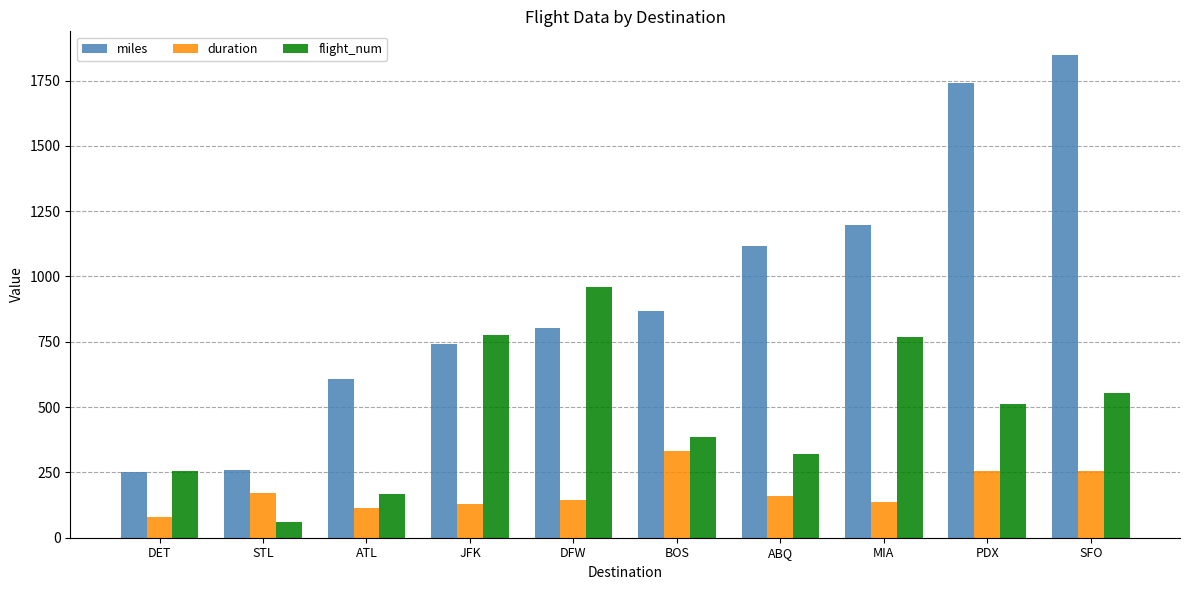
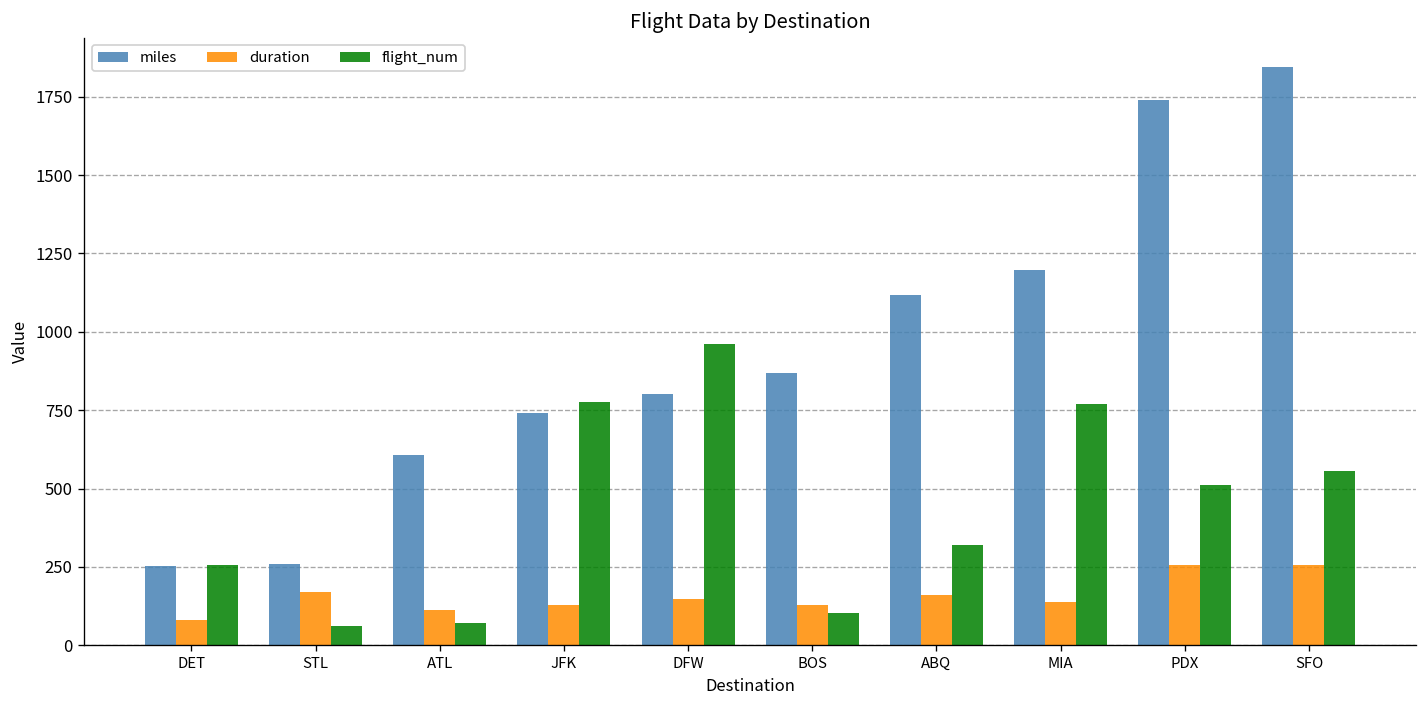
  {
    "miles": {
      "DET": 250,
      "STL": 260,
      "ATL": 610,
      "JFK": 740,
      "DFW": 800,
      "BOS": 870,
      "ABQ": 1120,
      "MIA": 1200,
      "PDX": 1740,
      "SFO": 1850
    },
    "duration": {
      "DET": 80,
      "STL": 170,
      "ATL": 110,
      "JFK": 130,
      "DFW": 150,
-     "BOS": 330,
+     "BOS": 130,
      "ABQ": 160,
      "MIA": 140,
      "PDX": 260,
      "SFO": 260
    },
    "flight_num": {
      "DET": 260,
      "STL": 60,
-     "ATL": 170,
+     "ATL": 70,
      "JFK": 780,
      "DFW": 960,
-     "BOS": 380,
+     "BOS": 100,
      "ABQ": 320,
      "MIA": 770,
      "PDX": 510,
      "SFO": 560
    }
  }
